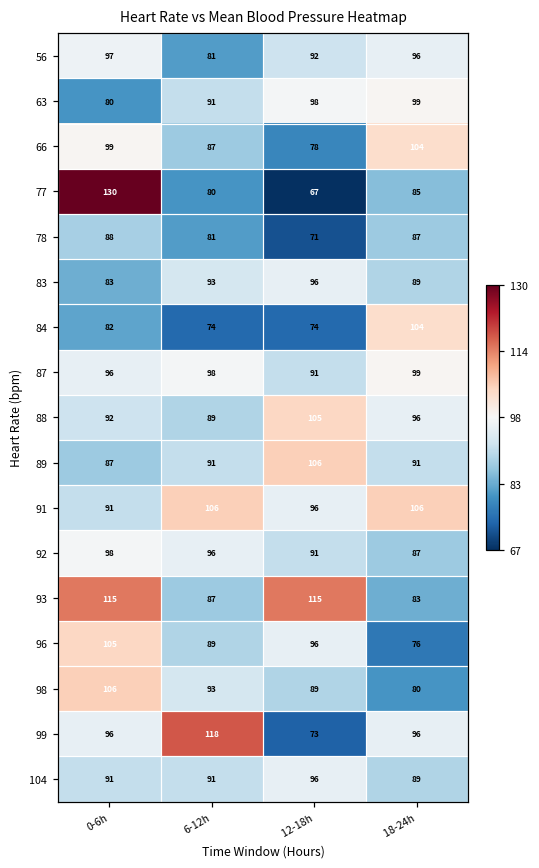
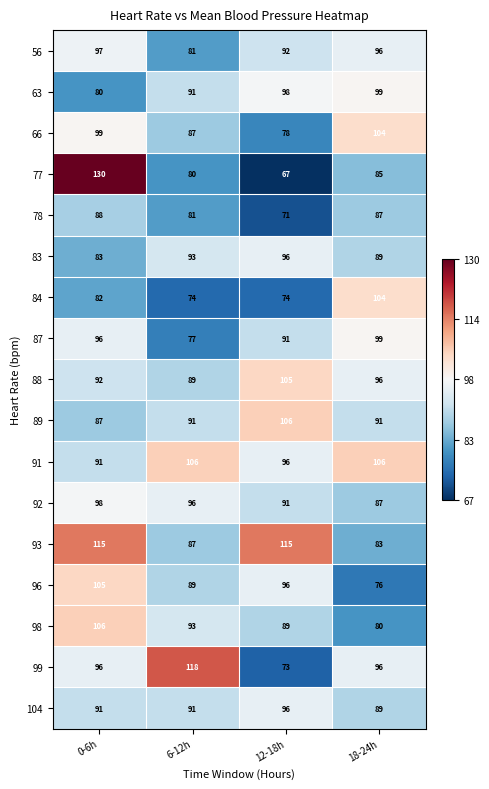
  {
    "56": {
      "0-6h": 97,
      "6-12h": 81,
      "12-18h": 92,
      "18-24h": 96
    },
    "63": {
      "0-6h": 80,
      "6-12h": 91,
      "12-18h": 98,
      "18-24h": 99
    },
    "66": {
      "0-6h": 99,
      "6-12h": 87,
      "12-18h": 78,
      "18-24h": 104
    },
    "77": {
      "0-6h": 130,
      "6-12h": 80,
      "12-18h": 67,
      "18-24h": 85
    },
    "78": {
      "0-6h": 88,
      "6-12h": 81,
      "12-18h": 71,
      "18-24h": 87
    },
    "83": {
      "0-6h": 83,
      "6-12h": 93,
      "12-18h": 96,
      "18-24h": 89
    },
    "84": {
      "0-6h": 82,
      "6-12h": 74,
      "12-18h": 74,
      "18-24h": 104
    },
    "87": {
      "0-6h": 96,
-     "6-12h": 98,
+     "6-12h": 77,
      "12-18h": 91,
      "18-24h": 99
    },
    "88": {
      "0-6h": 92,
      "6-12h": 89,
      "12-18h": 105,
      "18-24h": 96
    },
    "89": {
      "0-6h": 87,
      "6-12h": 91,
      "12-18h": 106,
      "18-24h": 91
    },
    "91": {
      "0-6h": 91,
      "6-12h": 106,
      "12-18h": 96,
      "18-24h": 106
    },
    "92": {
      "0-6h": 98,
      "6-12h": 96,
      "12-18h": 91,
      "18-24h": 87
    },
    "93": {
      "0-6h": 115,
      "6-12h": 87,
      "12-18h": 115,
      "18-24h": 83
    },
    "96": {
      "0-6h": 105,
      "6-12h": 89,
      "12-18h": 96,
      "18-24h": 76
    },
    "98": {
      "0-6h": 106,
      "6-12h": 93,
      "12-18h": 89,
      "18-24h": 80
    },
    "99": {
      "0-6h": 96,
      "6-12h": 118,
      "12-18h": 73,
      "18-24h": 96
    },
    "104": {
      "0-6h": 91,
      "6-12h": 91,
      "12-18h": 96,
      "18-24h": 89
    }
  }
